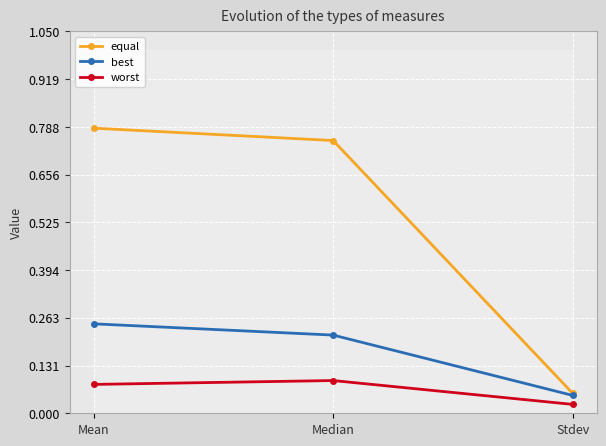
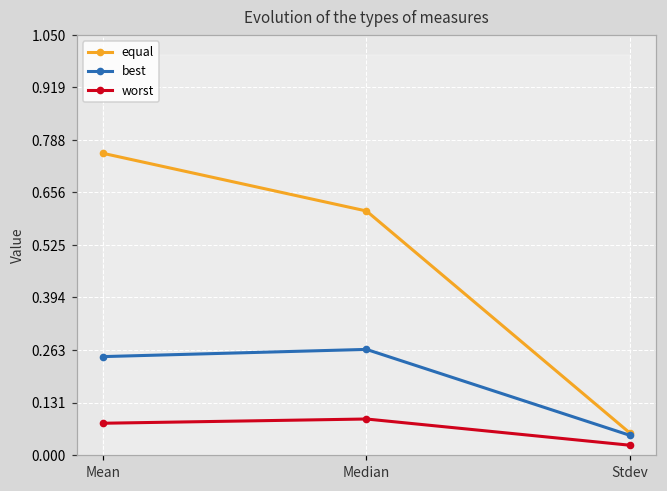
  {
    "equal": {
-     "Mean": 0.78,
-     "Median": 0.75
+     "Mean": 0.75,
+     "Median": 0.61
    },
    "best": {
      "Mean": 0.25,
-     "Median": 0.22
+     "Median": 0.26
    },
    "worst": {
      "Mean": 0.08,
      "Median": 0.09,
      "Stdev": 0.02
    }
  }
